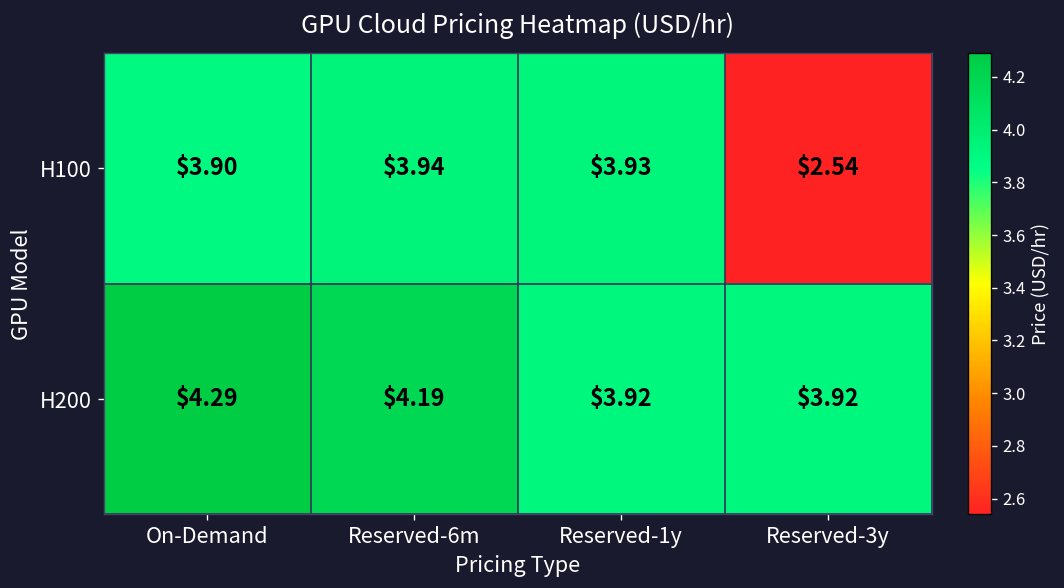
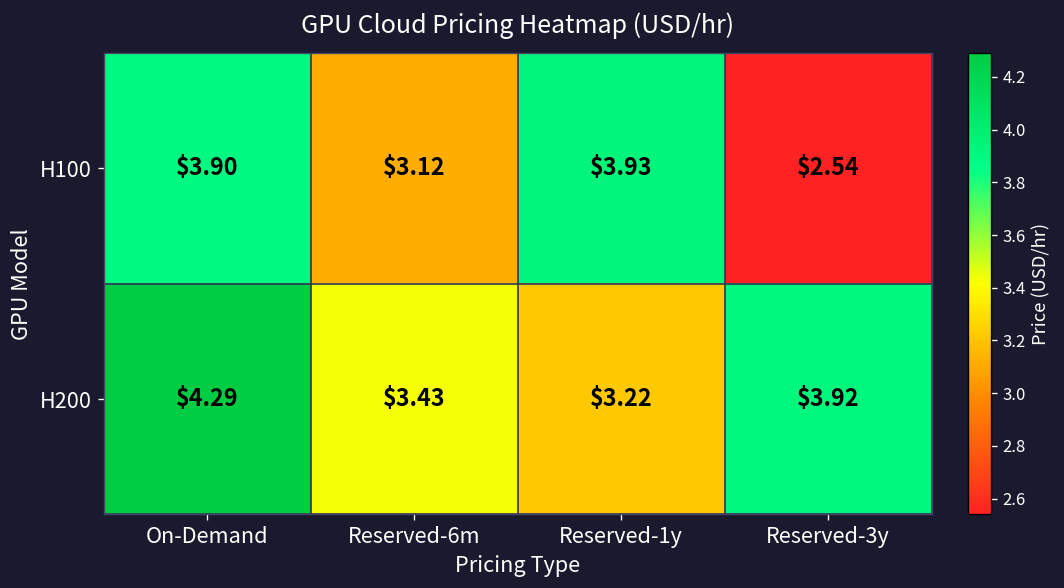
  {
    "H100": {
      "On-Demand": "$3.90",
-     "Reserved-6m": "$3.94",
+     "Reserved-6m": "$3.12",
      "Reserved-1y": "$3.93",
      "Reserved-3y": "$2.54"
    },
    "H200": {
      "On-Demand": "$4.29",
-     "Reserved-6m": "$4.19",
-     "Reserved-1y": "$3.92",
+     "Reserved-6m": "$3.43",
+     "Reserved-1y": "$3.22",
      "Reserved-3y": "$3.92"
    }
  }
